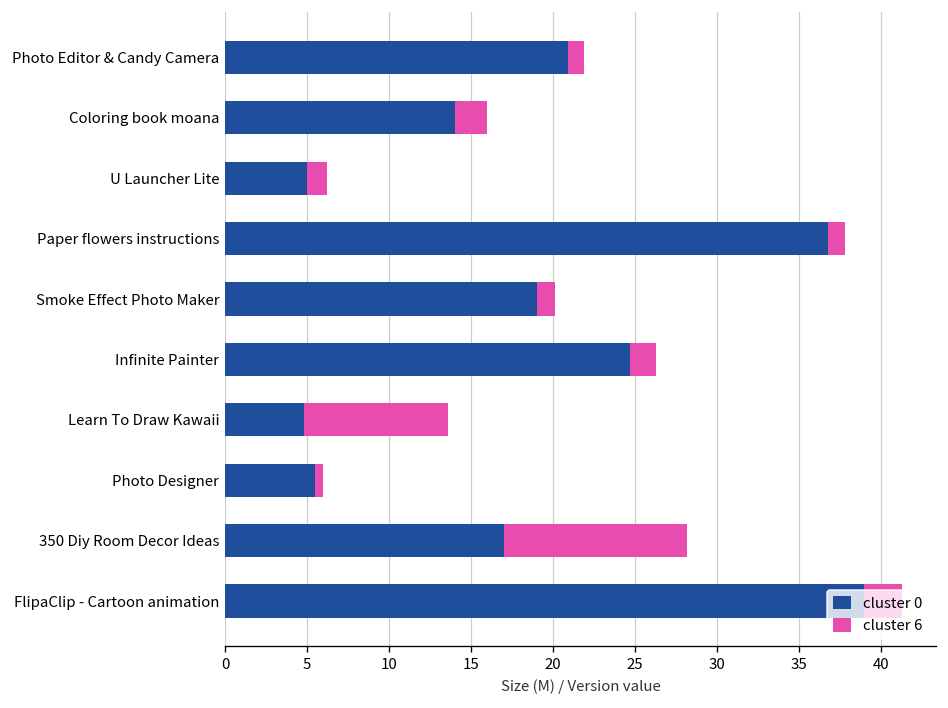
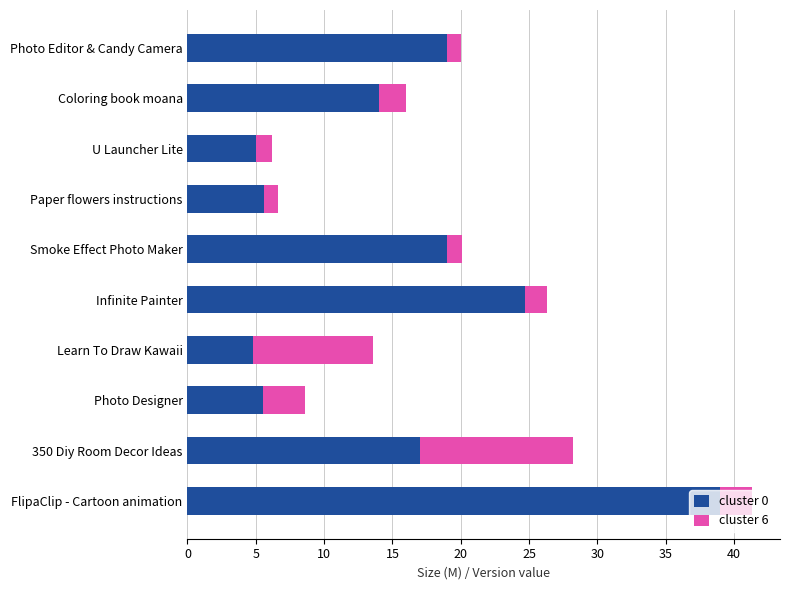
  {
    "cluster 0": {
-     "Photo Editor & Candy Camera": 20.9,
+     "Photo Editor & Candy Camera": 19.0,
      "Coloring book moana": 14.0,
      "U Launcher Lite": 5.0,
-     "Paper flowers instructions": 36.8,
+     "Paper flowers instructions": 5.6,
      "Smoke Effect Photo Maker": 19.0,
      "Infinite Painter": 24.7,
      "Learn To Draw Kawaii": 4.8,
      "Photo Designer": 5.5,
      "350 Diy Room Decor Ideas": 17.0
    },
    "cluster 6": {
      "Photo Editor & Candy Camera": 1.0,
      "Coloring book moana": 2.0,
      "U Launcher Lite": 1.2,
      "Paper flowers instructions": 1.0,
      "Smoke Effect Photo Maker": 1.1,
      "Infinite Painter": 1.6,
      "Learn To Draw Kawaii": 8.8,
-     "Photo Designer": 0.5,
+     "Photo Designer": 3.1,
      "350 Diy Room Decor Ideas": 11.2
    }
  }
